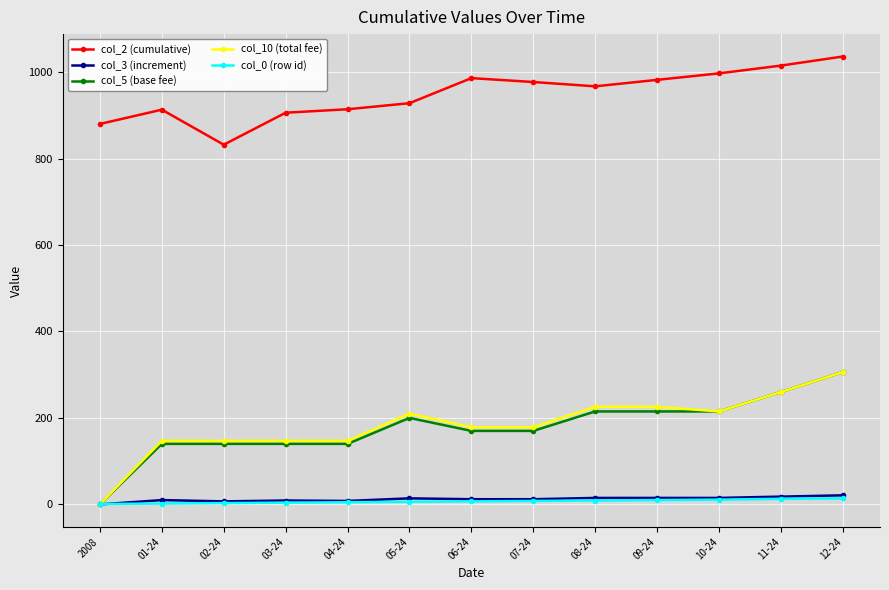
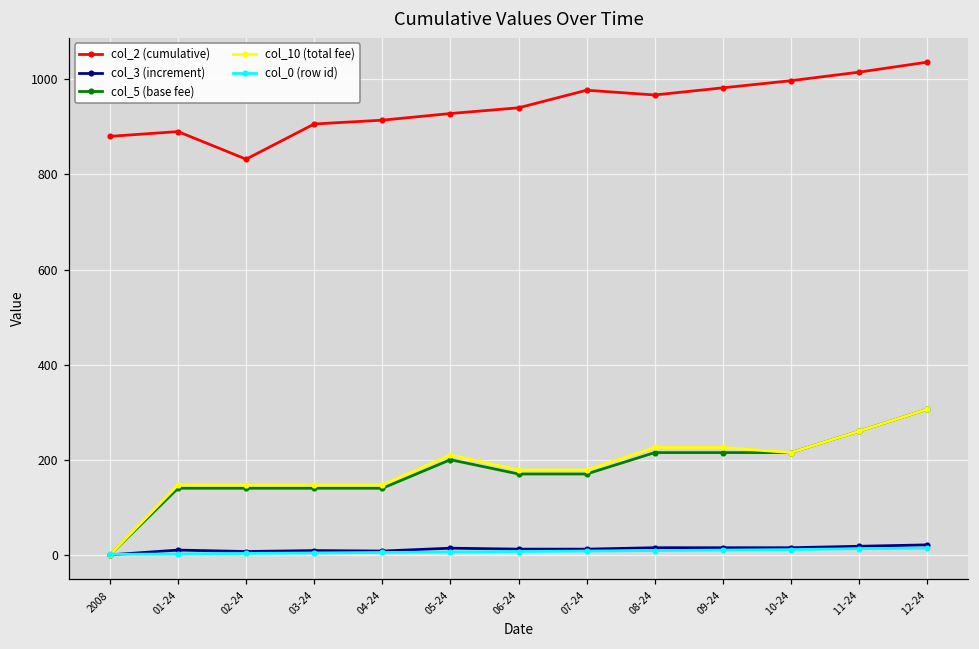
  {
    "col_2 (cumulative)": {
      "2008": 880,
-     "01-24": 910,
+     "01-24": 890,
      "02-24": 830,
      "03-24": 910,
      "04-24": 910,
      "05-24": 930,
-     "06-24": 990,
+     "06-24": 940,
      "07-24": 980,
      "08-24": 970,
      "09-24": 980,
      "10-24": 1000,
      "11-24": 1020,
      "12-24": 1040
    },
    "col_3 (increment)": {
      "01-24": 10,
      "05-24": 10,
      "08-24": 20,
      "12-24": 20
    },
    "col_5 (base fee)": {
      "01-24": 140,
      "02-24": 140,
      "03-24": 140,
      "04-24": 140,
      "05-24": 200,
      "06-24": 170,
      "07-24": 170,
      "08-24": 220,
      "09-24": 220
    },
    "col_10 (total fee)": {
      "01-24": 150,
      "02-24": 150,
      "03-24": 150,
      "04-24": 150,
      "05-24": 210,
      "06-24": 180,
      "07-24": 180,
      "08-24": 230,
      "09-24": 230
    },
    "col_0 (row id)": {
      "01-24": 0,
      "05-24": 10,
      "08-24": 10,
      "12-24": 10
    }
  }
